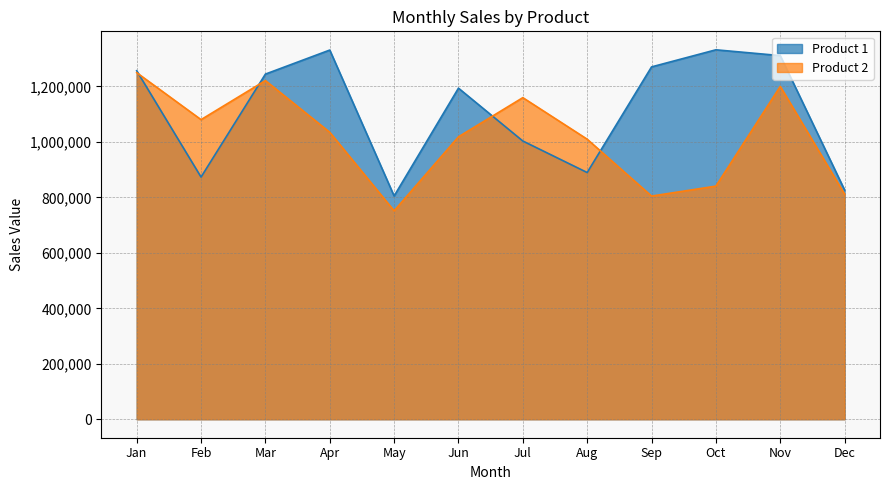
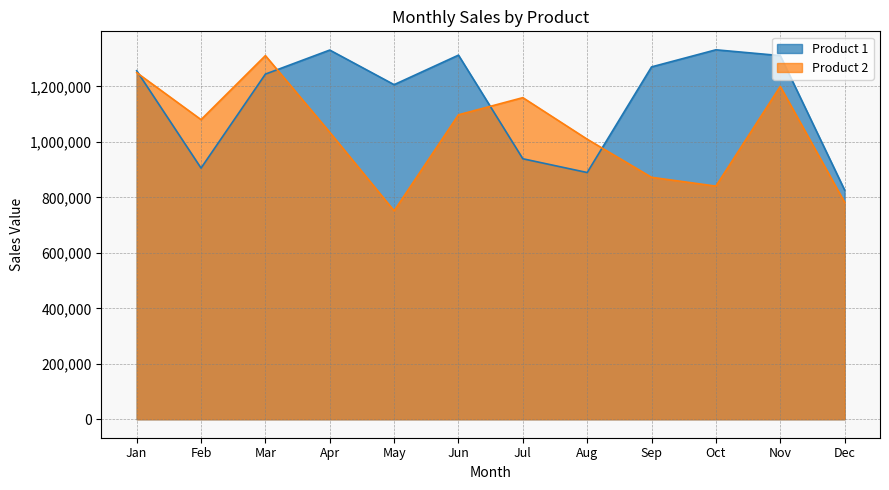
  {
    "Product 1": {
-     "Feb": "870,000",
+     "Feb": "910,000",
      "Mar": "1,240,000",
      "Apr": "1,330,000",
-     "May": "810,000",
-     "Jun": "1,190,000",
-     "Jul": "1,000,000",
+     "May": "1,210,000",
+     "Jun": "1,310,000",
+     "Jul": "940,000",
      "Aug": "890,000",
      "Sep": "1,270,000",
      "Oct": "1,330,000",
      "Dec": "830,000"
    },
    "Product 2": {
      "Feb": "1,080,000",
-     "Mar": "1,220,000",
+     "Mar": "1,310,000",
      "Apr": "1,030,000",
      "May": "750,000",
-     "Jun": "1,020,000",
+     "Jun": "1,100,000",
      "Jul": "1,160,000",
      "Aug": "1,010,000",
-     "Sep": "800,000",
+     "Sep": "870,000",
      "Oct": "840,000",
      "Nov": "1,200,000",
-     "Dec": "810,000"
+     "Dec": "780,000"
    }
  }
